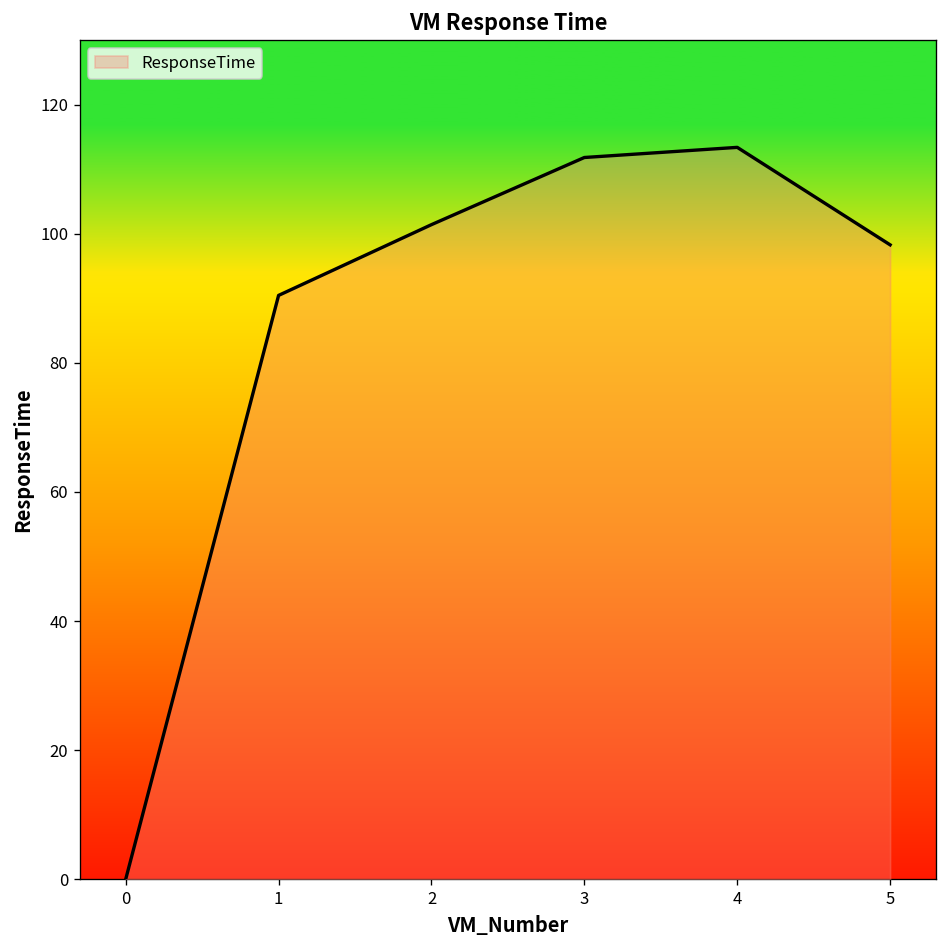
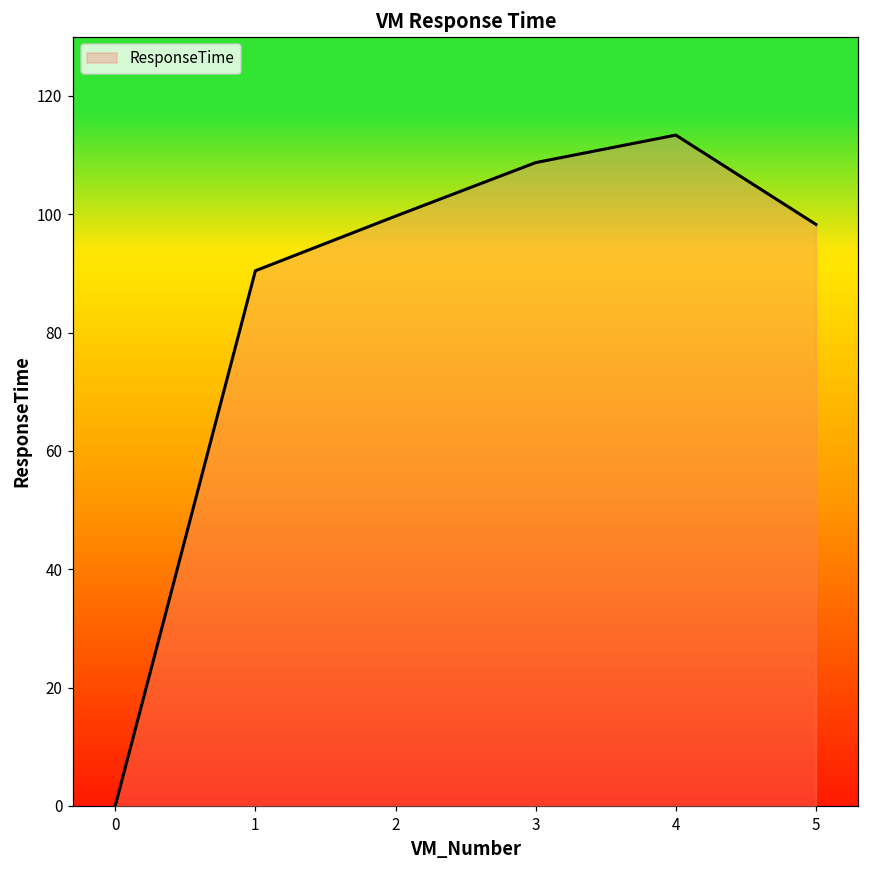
  {
    "0": 0,
    "1": 90,
-   "2": 101,
-   "3": 112,
+   "2": 100,
+   "3": 109,
    "4": 113,
    "5": 98
  }
